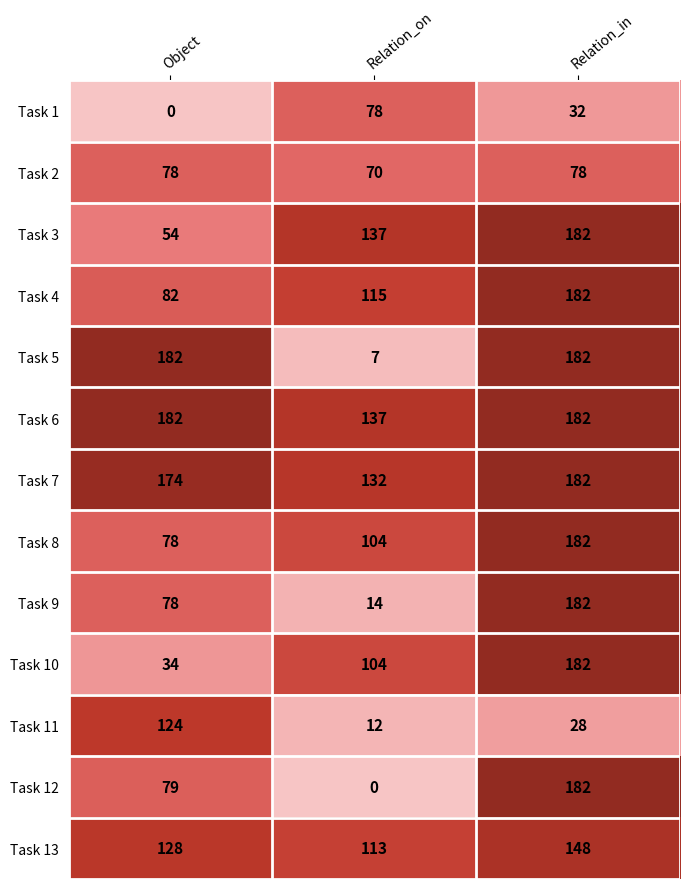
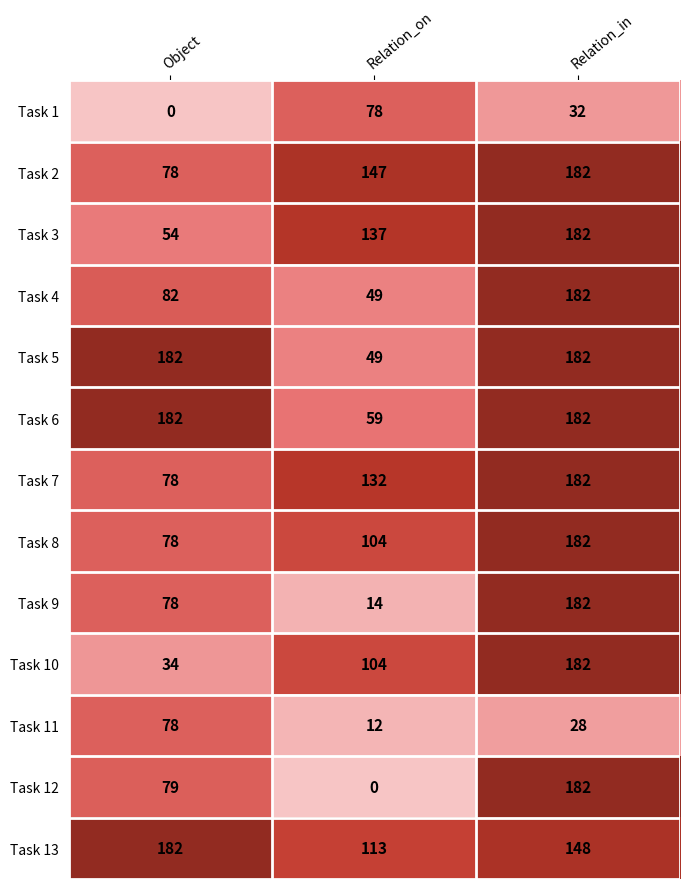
  {
    "Task 1": {
      "Object": 0,
      "Relation_on": 78,
      "Relation_in": 32
    },
    "Task 2": {
      "Object": 78,
-     "Relation_on": 70,
-     "Relation_in": 78
+     "Relation_on": 147,
+     "Relation_in": 182
    },
    "Task 3": {
      "Object": 54,
      "Relation_on": 137,
      "Relation_in": 182
    },
    "Task 4": {
      "Object": 82,
-     "Relation_on": 115,
+     "Relation_on": 49,
      "Relation_in": 182
    },
    "Task 5": {
      "Object": 182,
-     "Relation_on": 7,
+     "Relation_on": 49,
      "Relation_in": 182
    },
    "Task 6": {
      "Object": 182,
-     "Relation_on": 137,
+     "Relation_on": 59,
      "Relation_in": 182
    },
    "Task 7": {
-     "Object": 174,
+     "Object": 78,
      "Relation_on": 132,
      "Relation_in": 182
    },
    "Task 8": {
      "Object": 78,
      "Relation_on": 104,
      "Relation_in": 182
    },
    "Task 9": {
      "Object": 78,
      "Relation_on": 14,
      "Relation_in": 182
    },
    "Task 10": {
      "Object": 34,
      "Relation_on": 104,
      "Relation_in": 182
    },
    "Task 11": {
-     "Object": 124,
+     "Object": 78,
      "Relation_on": 12,
      "Relation_in": 28
    },
    "Task 12": {
      "Object": 79,
      "Relation_on": 0,
      "Relation_in": 182
    },
    "Task 13": {
-     "Object": 128,
+     "Object": 182,
      "Relation_on": 113,
      "Relation_in": 148
    }
  }
